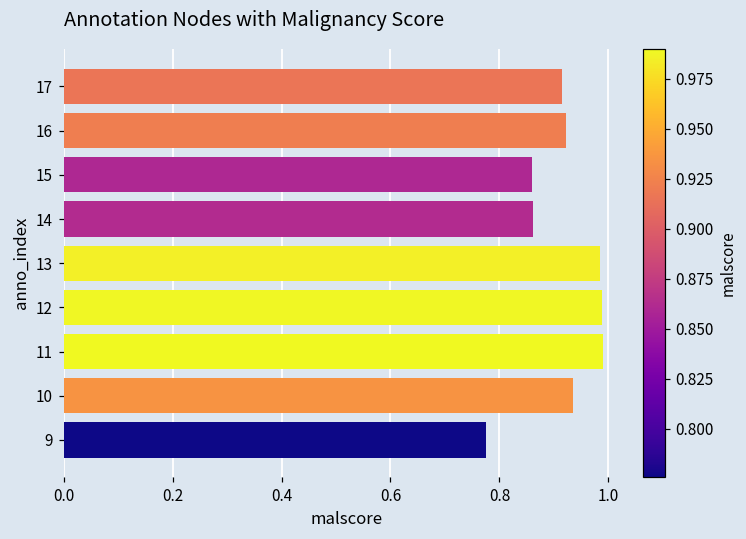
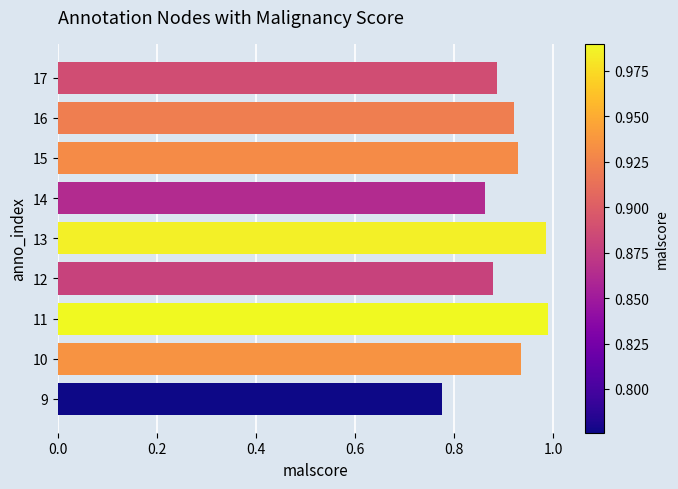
  {
-   "17": 0.92,
+   "17": 0.89,
    "16": 0.92,
-   "15": 0.86,
+   "15": 0.93,
    "14": 0.86,
    "13": 0.98,
-   "12": 0.99,
+   "12": 0.88,
    "11": 0.99,
    "10": 0.93,
    "9": 0.78
  }
